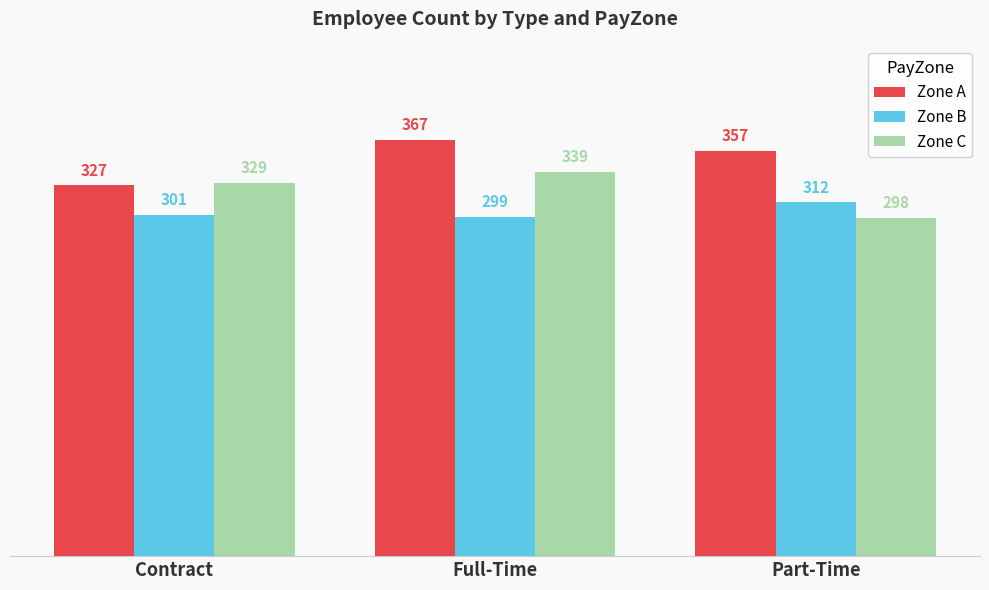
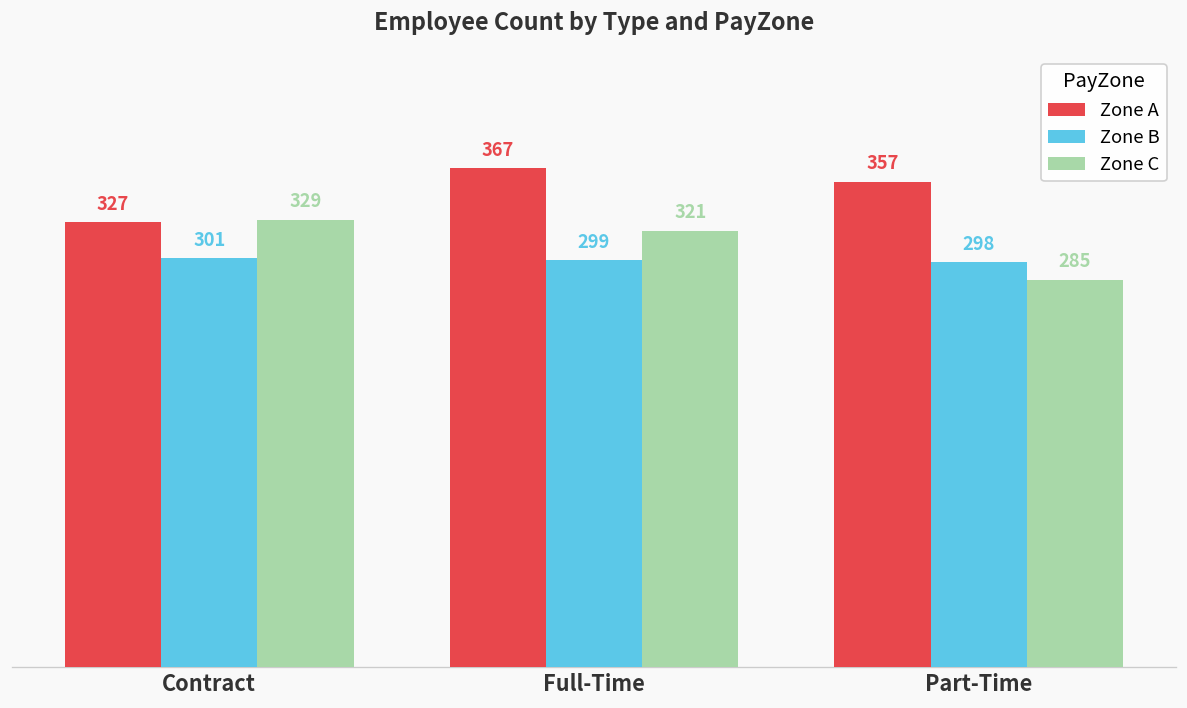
  {
    "Zone A": {
      "Contract": 327,
      "Full-Time": 367,
      "Part-Time": 357
    },
    "Zone B": {
      "Contract": 301,
      "Full-Time": 299,
-     "Part-Time": 312
+     "Part-Time": 298
    },
    "Zone C": {
      "Contract": 329,
-     "Full-Time": 339,
-     "Part-Time": 298
+     "Full-Time": 321,
+     "Part-Time": 285
    }
  }
